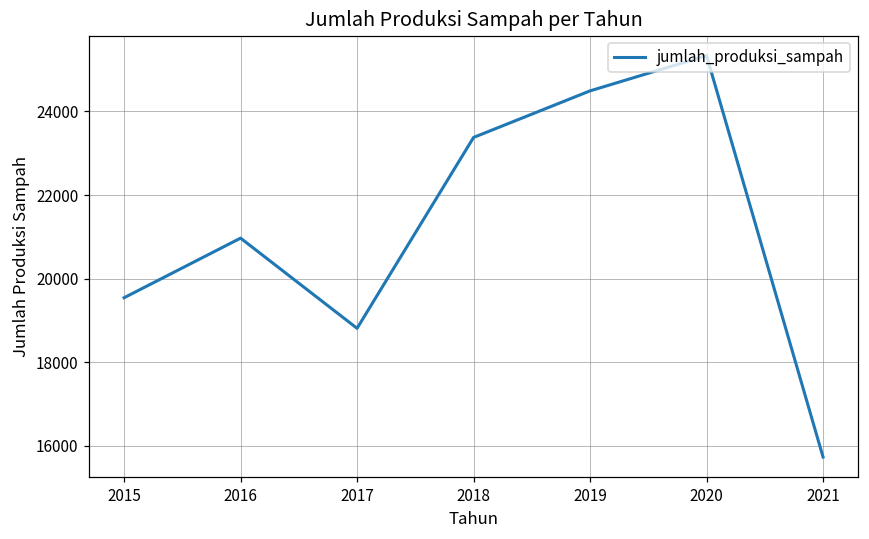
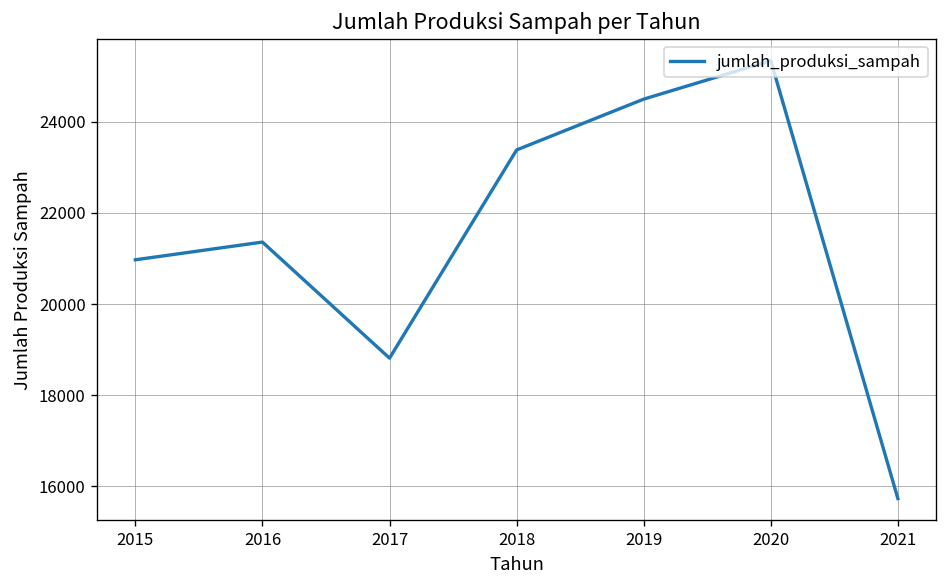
  {
-   "2015": 19500,
-   "2016": 21000,
+   "2015": 21000,
+   "2016": 21400,
    "2017": 18800,
    "2018": 23400,
    "2019": 24500,
    "2021": 15700
  }
